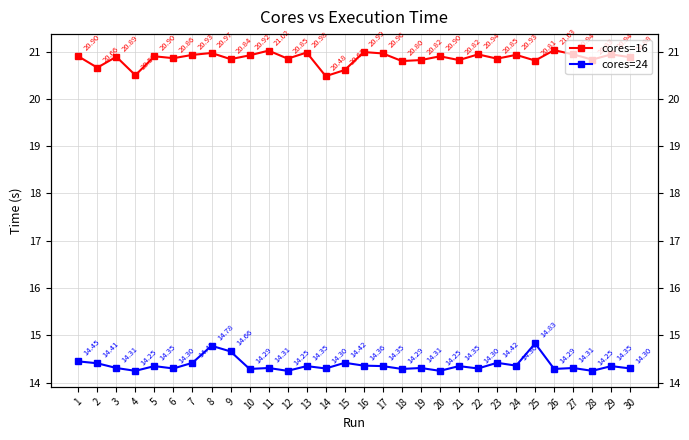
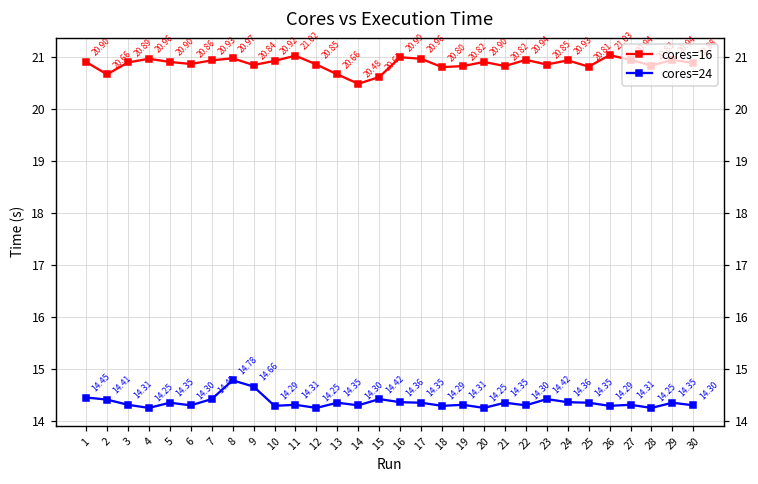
  {
    "cores=16": {
      "1": 20.90,
      "3": 20.89,
-     "4": 20.50,
+     "4": 20.96,
      "5": 20.90,
      "8": 20.97,
      "11": 21.02,
-     "13": 20.98,
+     "13": 20.66,
      "16": 20.99,
      "17": 20.96,
      "18": 20.80,
      "20": 20.90,
      "22": 20.94,
      "24": 20.93
    },
    "cores=24": {
      "1": 14.45,
      "2": 14.41,
      "3": 14.31,
      "5": 14.35,
      "8": 14.78,
      "9": 14.66,
      "10": 14.29,
      "11": 14.31,
      "13": 14.35,
      "15": 14.42,
      "16": 14.36,
      "17": 14.35,
      "18": 14.29,
      "19": 14.31,
      "21": 14.35,
      "23": 14.42,
-     "25": 14.83,
+     "25": 14.35,
      "26": 14.29,
      "27": 14.31,
      "29": 14.35,
      "30": 14.30
    }
  }
